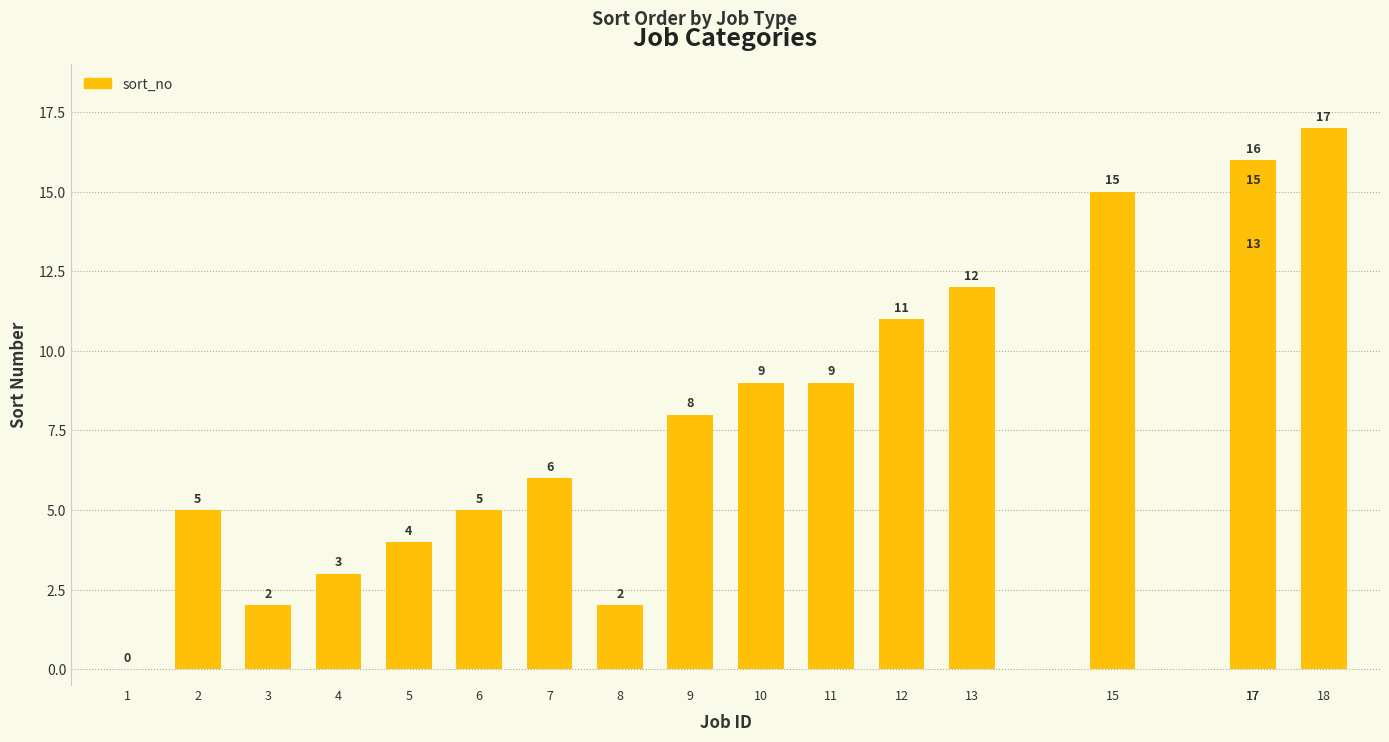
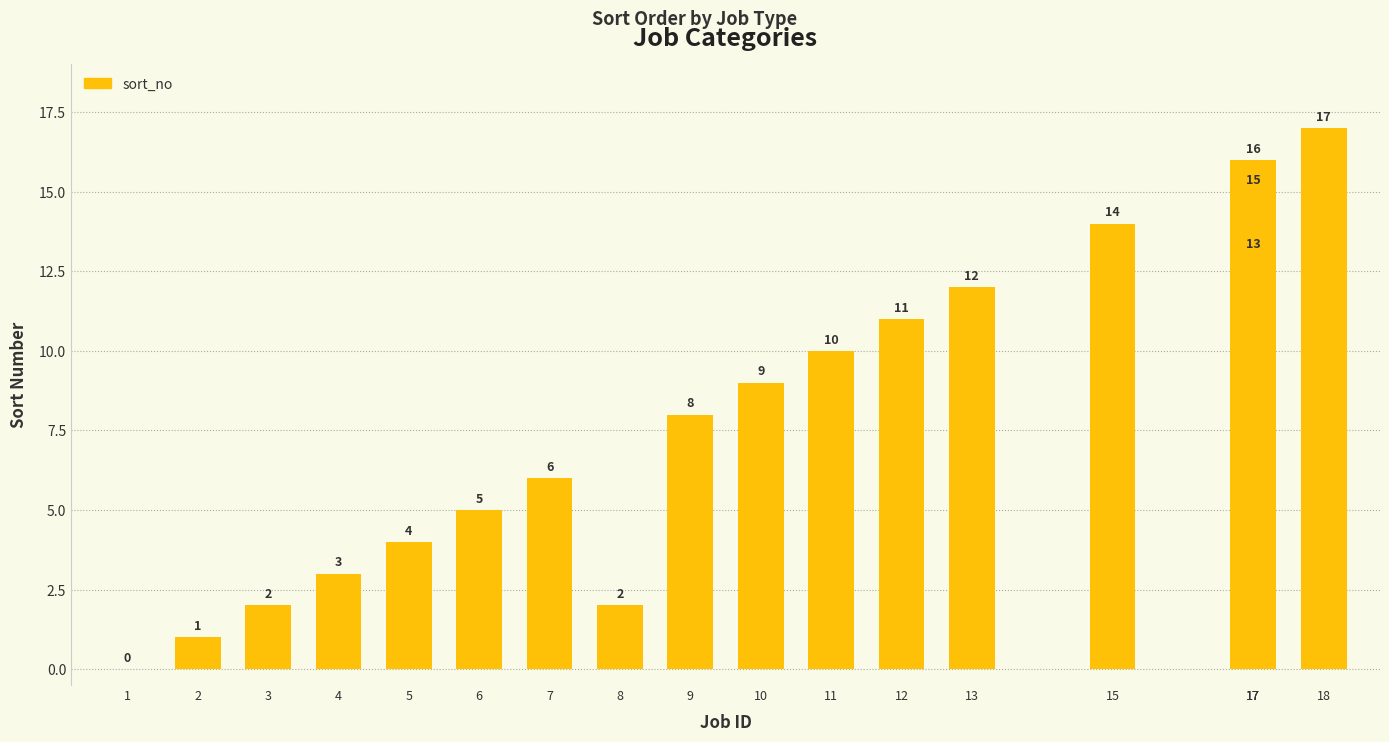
  {
    "1": 0,
-   "2": 5,
+   "2": 1,
    "3": 2,
    "4": 3,
    "5": 4,
    "6": 5,
    "7": 6,
    "8": 2,
    "9": 8,
    "10": 9,
-   "11": 9,
+   "11": 10,
    "12": 11,
    "13": 12,
-   "15": 15,
+   "15": 14,
    "18": 17
  }
